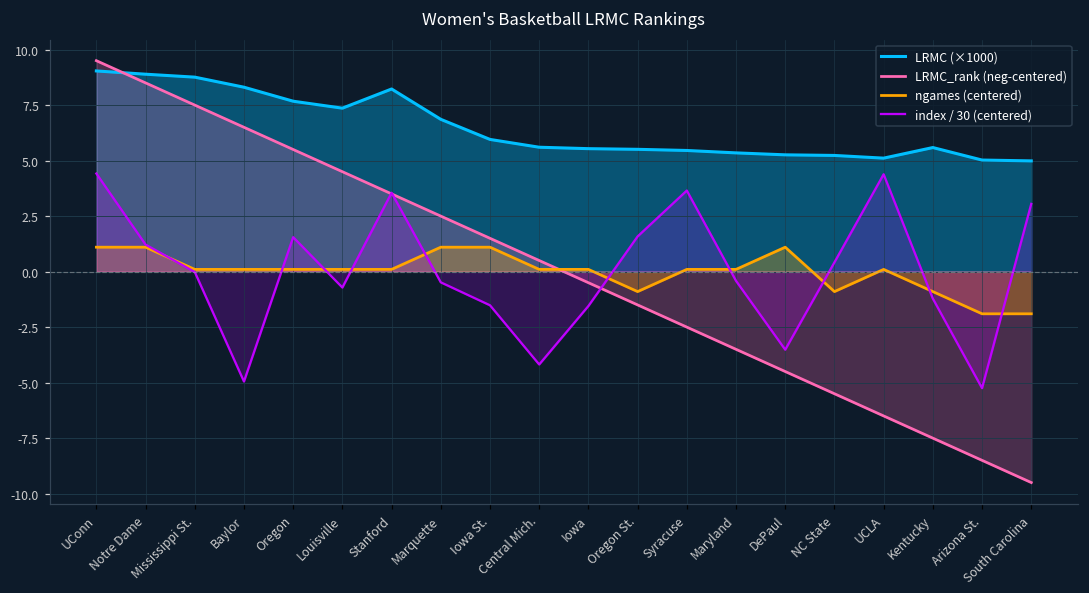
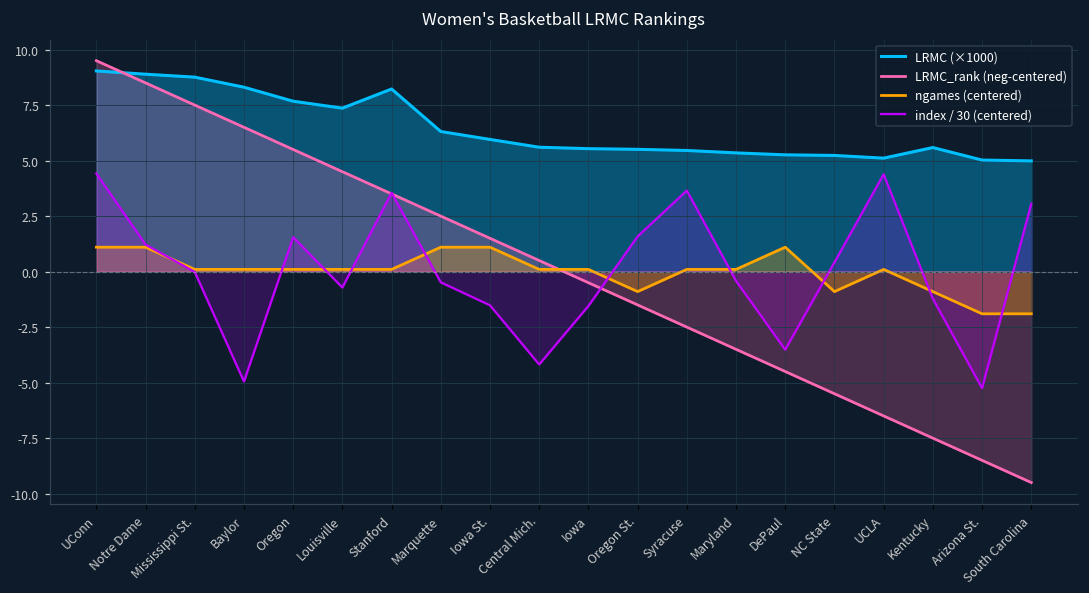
  {
    "LRMC (×1000)": {
      "UConn": 9.0,
      "Notre Dame": 8.9,
      "Mississippi St.": 8.8,
      "Baylor": 8.3,
      "Oregon": 7.7,
      "Louisville": 7.4,
      "Stanford": 8.2,
-     "Marquette": 6.9,
+     "Marquette": 6.3,
      "Iowa St.": 6.0,
      "Central Mich.": 5.6,
      "Iowa": 5.5,
      "Oregon St.": 5.5,
      "Syracuse": 5.5,
      "Maryland": 5.3,
      "DePaul": 5.3,
      "NC State": 5.2,
      "UCLA": 5.1,
      "Kentucky": 5.6,
      "Arizona St.": 5.0,
      "South Carolina": 5.0
    }
  }
